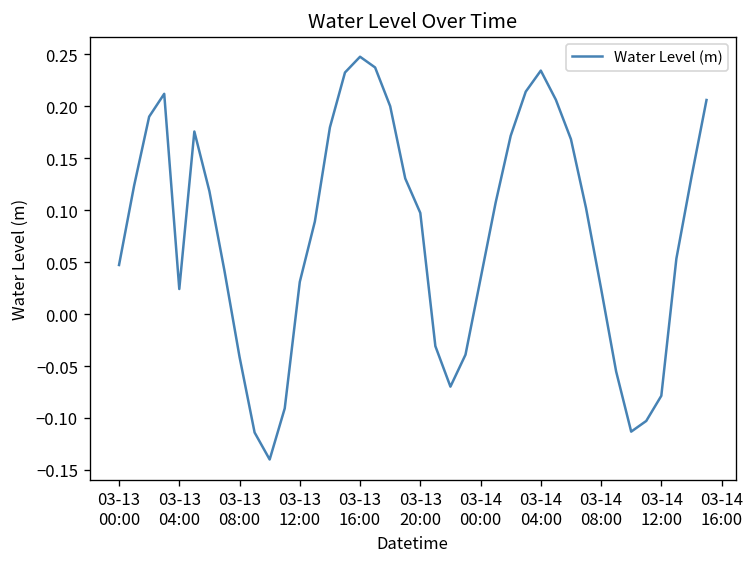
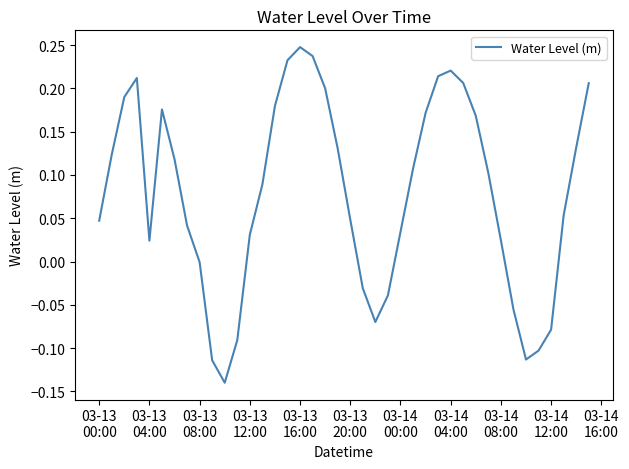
  {
    "03-13 00:00": 0.05,
    "03-13 04:00": 0.02,
-   "03-13 08:00": -0.04,
+   "03-13 08:00": 0.00,
    "03-13 12:00": 0.03,
    "03-13 16:00": 0.25,
-   "03-13 20:00": 0.10,
+   "03-13 20:00": 0.05,
    "03-14 00:00": 0.03,
-   "03-14 04:00": 0.23,
+   "03-14 04:00": 0.22,
    "03-14 08:00": 0.02,
    "03-14 12:00": -0.08
  }
